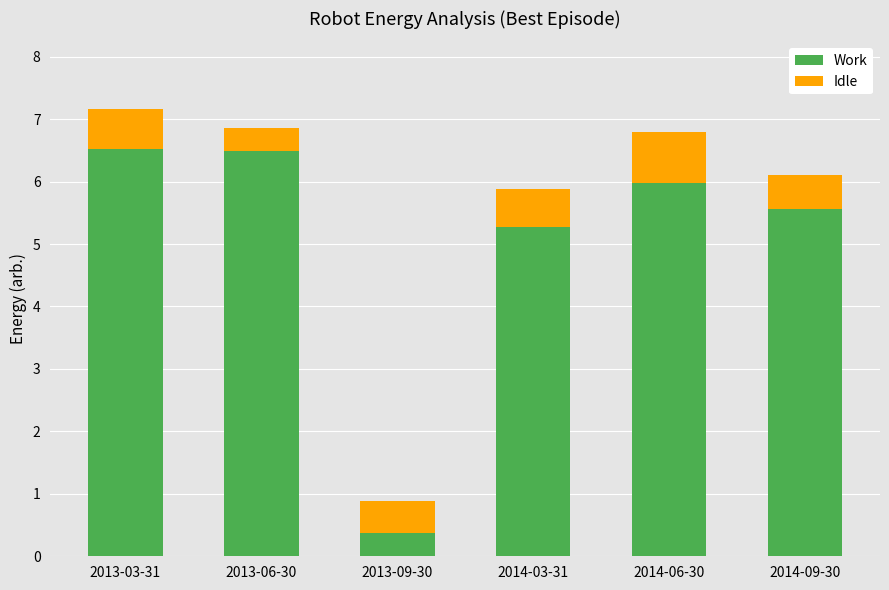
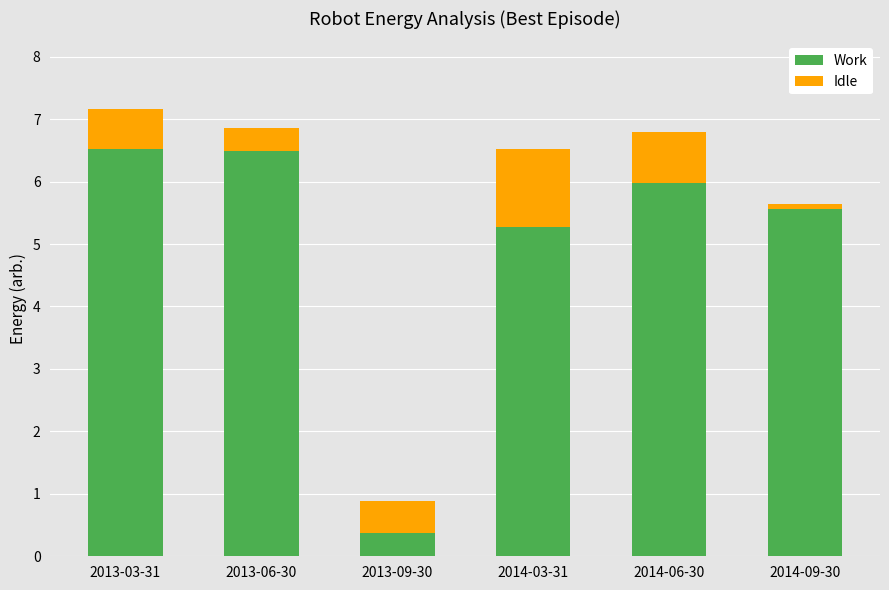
  {
    "Work": {
      "2013-03-31": 6.5,
      "2013-06-30": 6.5,
      "2013-09-30": 0.4,
      "2014-03-31": 5.3,
      "2014-06-30": 6.0,
      "2014-09-30": 5.6
    },
    "Idle": {
      "2013-03-31": 0.6,
      "2013-06-30": 0.4,
      "2013-09-30": 0.5,
-     "2014-03-31": 0.6,
+     "2014-03-31": 1.2,
      "2014-06-30": 0.8,
-     "2014-09-30": 0.5
+     "2014-09-30": 0.1
    }
  }
